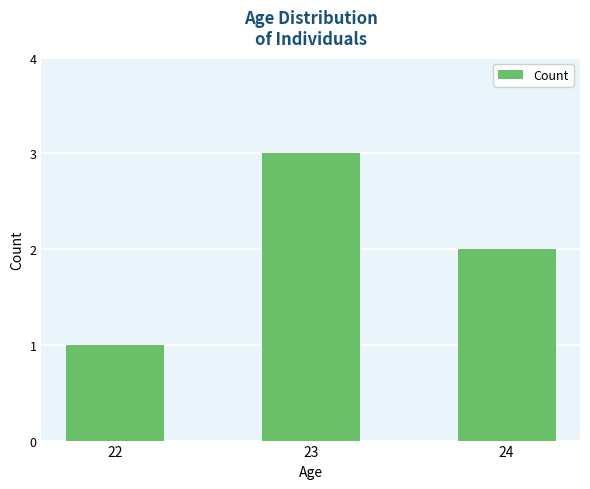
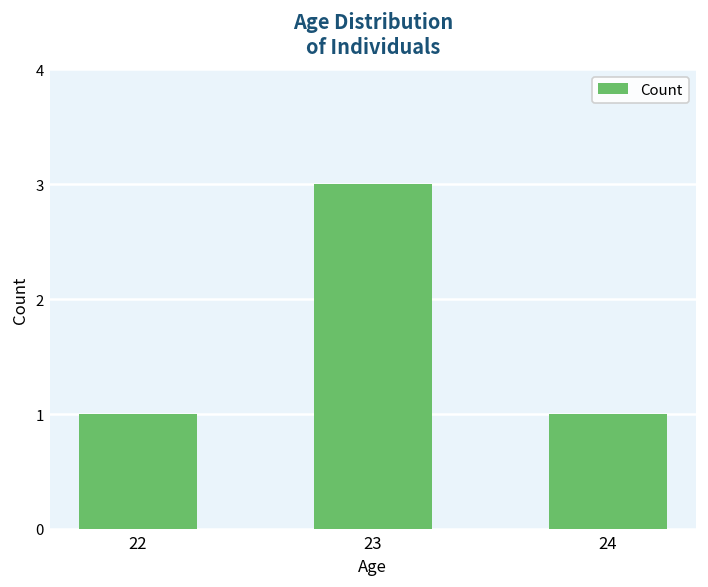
  {
    "22": 1,
    "23": 3,
-   "24": 2
+   "24": 1
  }
